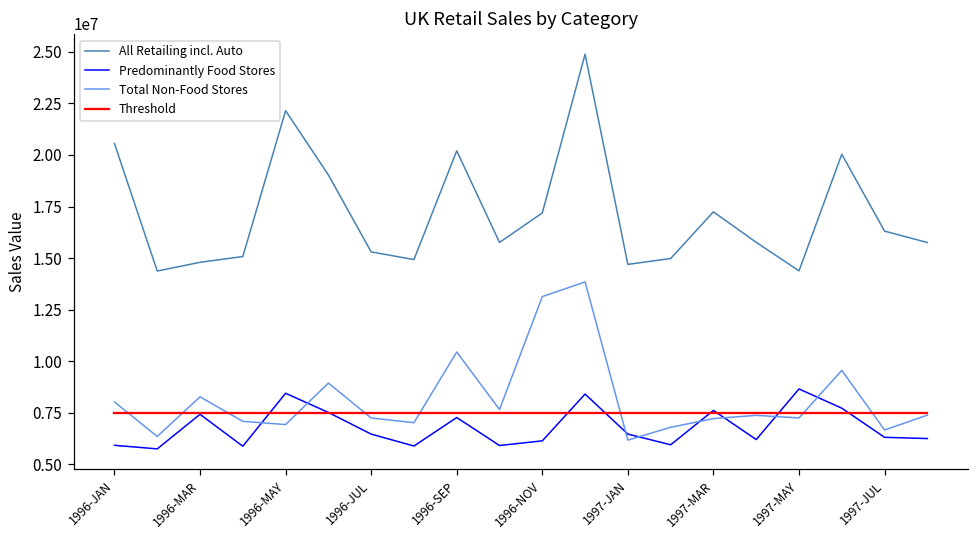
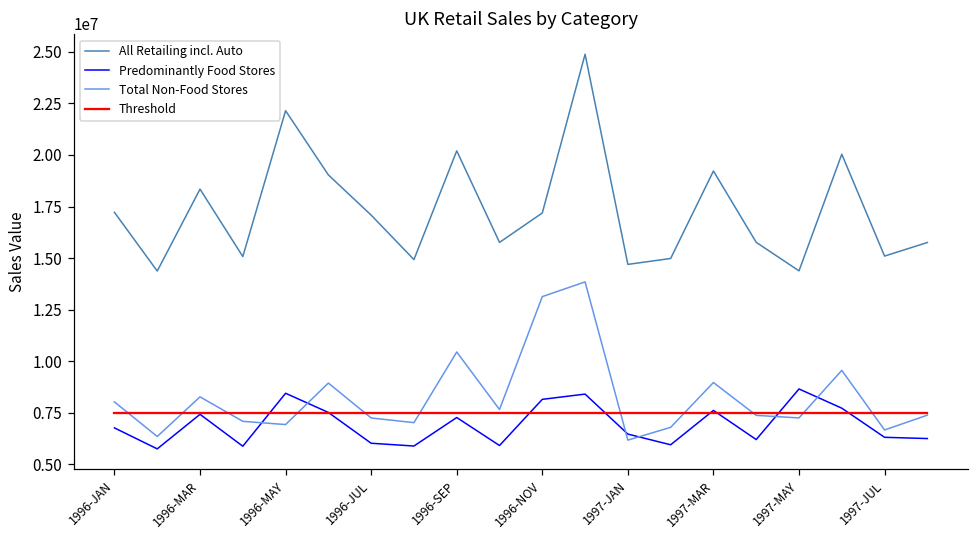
  {
    "All Retailing incl. Auto": {
-     "1996-JAN": 20600000,
-     "1996-MAR": 14800000,
+     "1996-JAN": 17200000,
+     "1996-MAR": 18300000,
      "1996-MAY": 22100000,
-     "1996-JUL": 15300000,
+     "1996-JUL": 17100000,
      "1996-SEP": 20200000,
      "1996-NOV": 17200000,
      "1997-JAN": 14700000,
-     "1997-MAR": 17200000,
+     "1997-MAR": 19200000,
      "1997-MAY": 14400000,
-     "1997-JUL": 16300000
+     "1997-JUL": 15100000
    },
    "Predominantly Food Stores": {
-     "1996-JAN": 5900000,
+     "1996-JAN": 6800000,
      "1996-MAY": 8400000,
-     "1996-JUL": 6500000,
+     "1996-JUL": 6000000,
      "1996-SEP": 7300000,
-     "1996-NOV": 6100000,
+     "1996-NOV": 8100000,
      "1997-JAN": 6500000,
      "1997-MAY": 8600000,
      "1997-JUL": 6300000
    },
    "Total Non-Food Stores": {
      "1996-JAN": 8000000,
      "1996-MAR": 8300000,
      "1996-MAY": 6900000,
      "1996-JUL": 7200000,
      "1996-SEP": 10400000,
      "1996-NOV": 13100000,
      "1997-JAN": 6200000,
-     "1997-MAR": 7200000,
+     "1997-MAR": 9000000,
      "1997-MAY": 7200000,
      "1997-JUL": 6700000
    },
    "Threshold": {
      "1996-JAN": 7500000,
      "1996-MAY": 7500000,
      "1996-JUL": 7500000,
      "1996-SEP": 7500000,
      "1996-NOV": 7500000,
      "1997-JAN": 7500000,
      "1997-MAY": 7500000,
      "1997-JUL": 7500000
    }
  }
